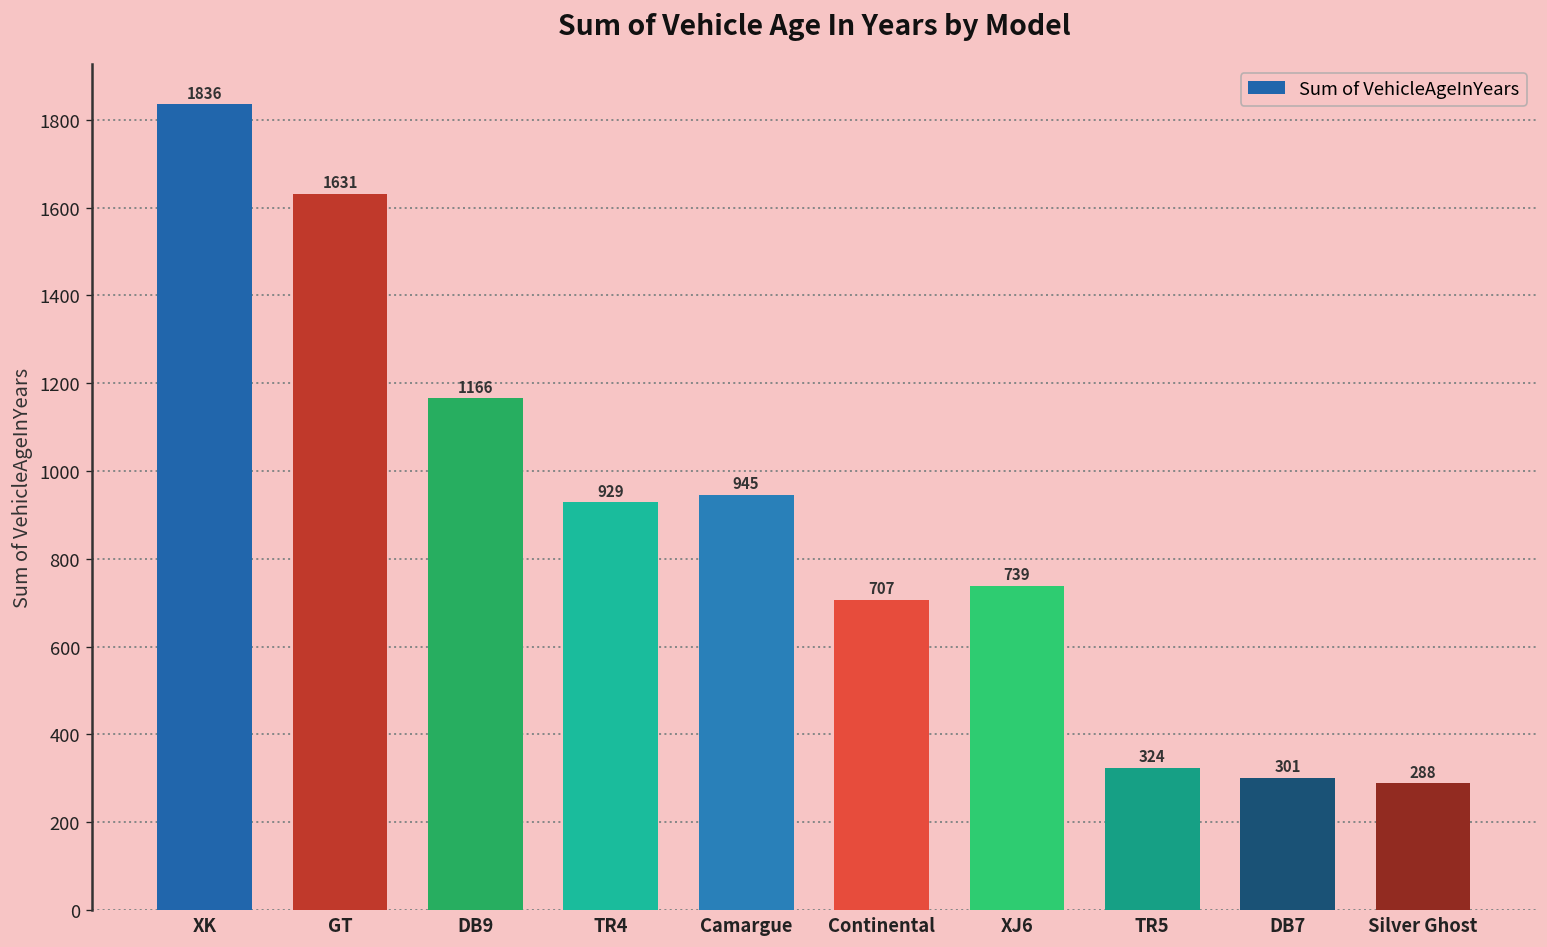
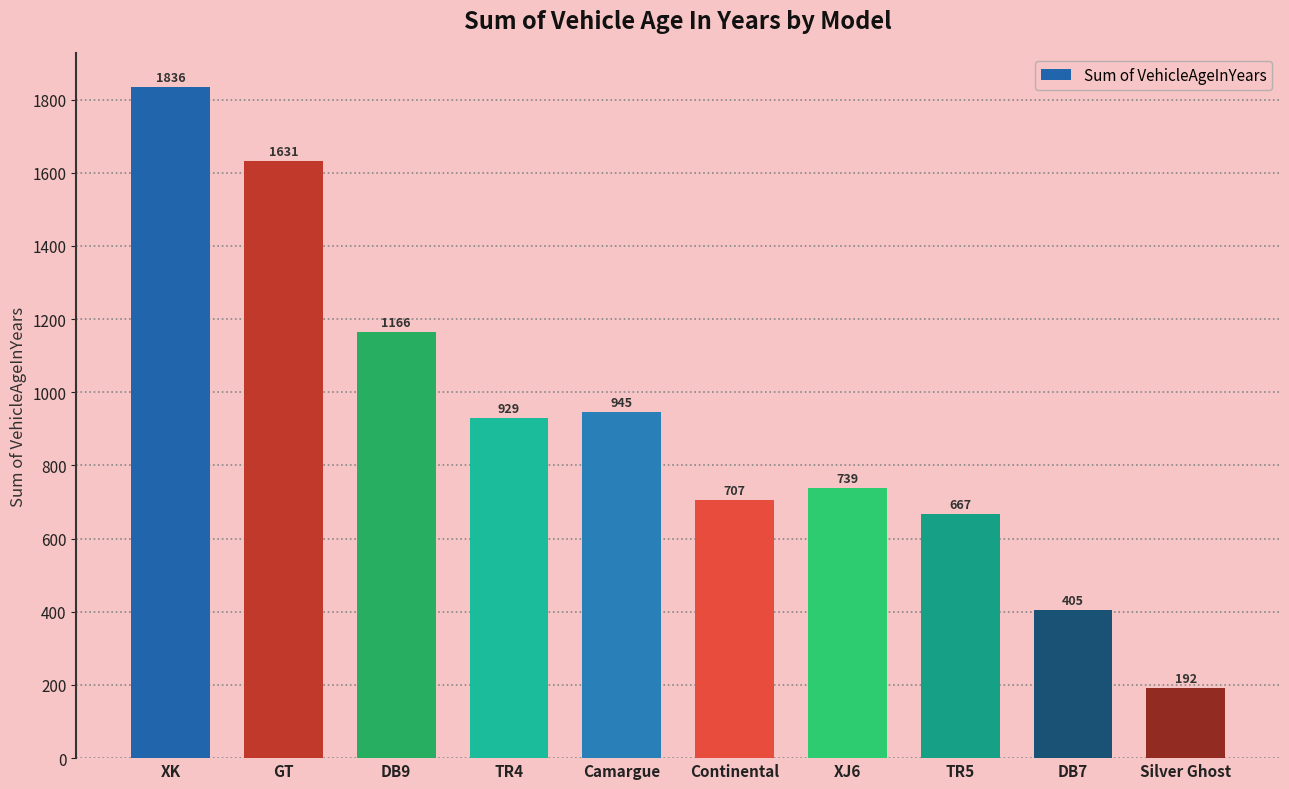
  {
    "XK": 1836,
    "GT": 1631,
    "DB9": 1166,
    "TR4": 929,
    "Camargue": 945,
    "Continental": 707,
    "XJ6": 739,
-   "TR5": 324,
-   "DB7": 301,
-   "Silver Ghost": 288
+   "TR5": 667,
+   "DB7": 405,
+   "Silver Ghost": 192
  }
